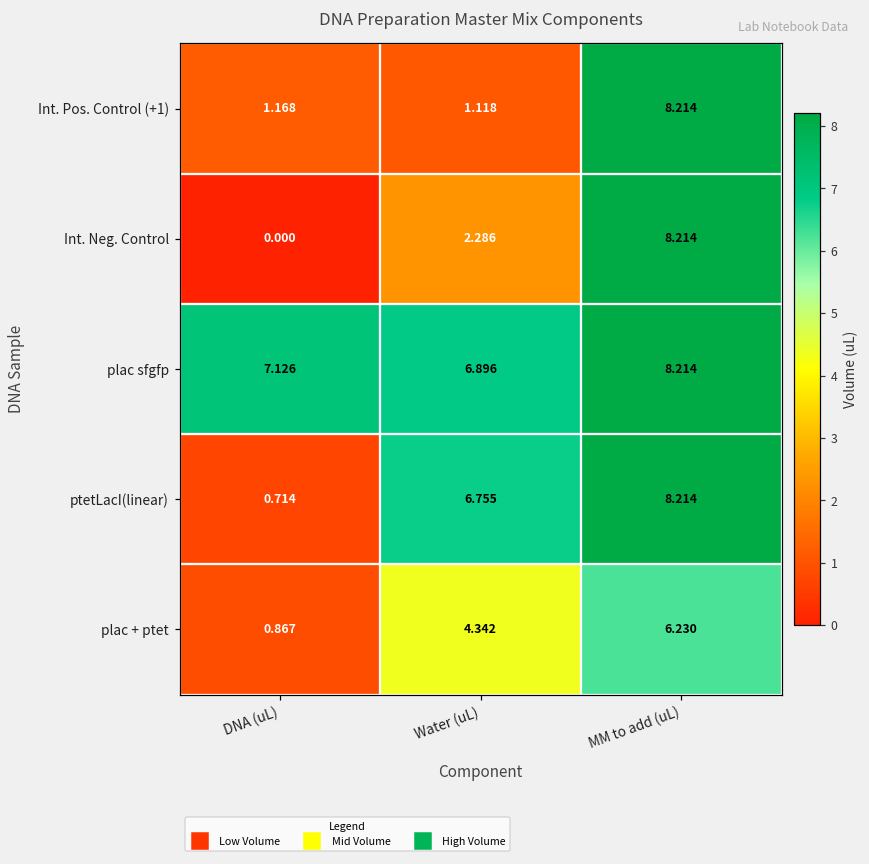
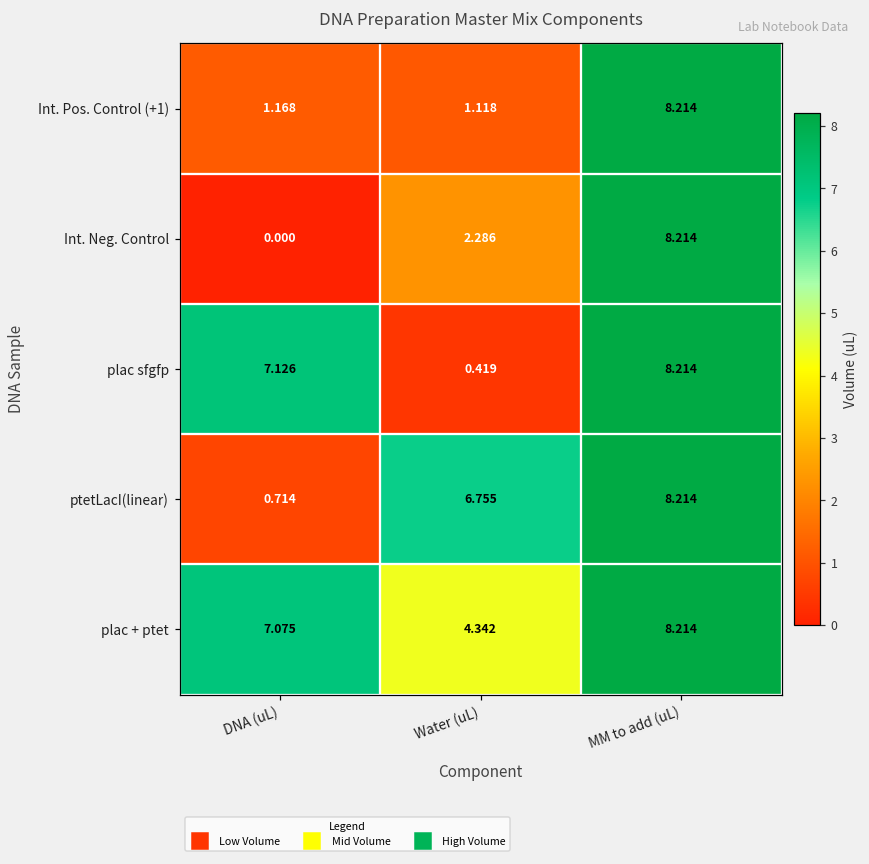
  {
    "Int. Pos. Control (+1)": {
      "DNA (uL)": 1.168,
      "Water (uL)": 1.118,
      "MM to add (uL)": 8.214
    },
    "Int. Neg. Control": {
      "DNA (uL)": 0.000,
      "Water (uL)": 2.286,
      "MM to add (uL)": 8.214
    },
    "plac sfgfp": {
      "DNA (uL)": 7.126,
-     "Water (uL)": 6.896,
+     "Water (uL)": 0.419,
      "MM to add (uL)": 8.214
    },
    "ptetLacI(linear)": {
      "DNA (uL)": 0.714,
      "Water (uL)": 6.755,
      "MM to add (uL)": 8.214
    },
    "plac + ptet": {
-     "DNA (uL)": 0.867,
+     "DNA (uL)": 7.075,
      "Water (uL)": 4.342,
-     "MM to add (uL)": 6.230
+     "MM to add (uL)": 8.214
    }
  }
